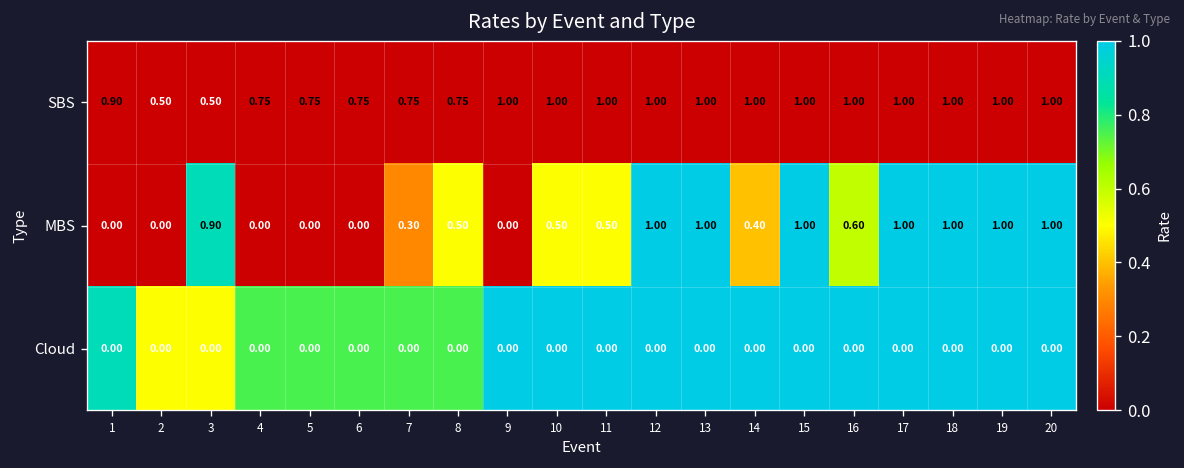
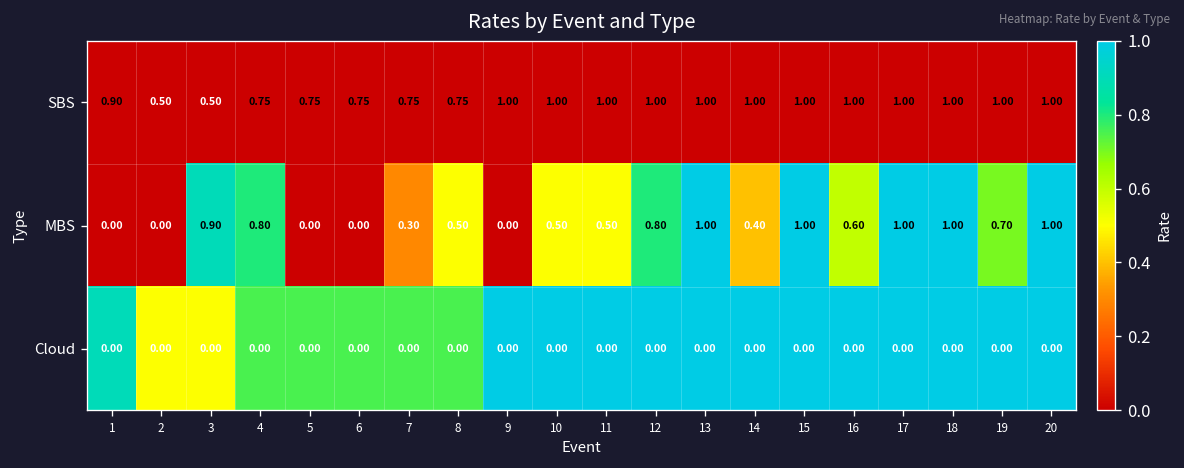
  {
    "SBS": {
      "1": 0.90,
      "2": 0.50,
      "3": 0.50,
      "4": 0.75,
      "5": 0.75,
      "6": 0.75,
      "7": 0.75,
      "8": 0.75,
      "9": 1.00,
      "10": 1.00,
      "11": 1.00,
      "12": 1.00,
      "13": 1.00,
      "14": 1.00,
      "15": 1.00,
      "16": 1.00,
      "17": 1.00,
      "18": 1.00,
      "19": 1.00,
      "20": 1.00
    },
    "MBS": {
      "1": 0.00,
      "2": 0.00,
      "3": 0.90,
-     "4": 0.00,
+     "4": 0.80,
      "5": 0.00,
      "6": 0.00,
      "7": 0.30,
      "8": 0.50,
      "9": 0.00,
      "10": 0.50,
      "11": 0.50,
-     "12": 1.00,
+     "12": 0.80,
      "13": 1.00,
      "14": 0.40,
      "15": 1.00,
      "16": 0.60,
      "17": 1.00,
      "18": 1.00,
-     "19": 1.00,
+     "19": 0.70,
      "20": 1.00
    },
    "Cloud": {
      "1": 0.00,
      "2": 0.00,
      "3": 0.00,
      "4": 0.00,
      "5": 0.00,
      "6": 0.00,
      "7": 0.00,
      "8": 0.00,
      "9": 0.00,
      "10": 0.00,
      "11": 0.00,
      "12": 0.00,
      "13": 0.00,
      "14": 0.00,
      "15": 0.00,
      "16": 0.00,
      "17": 0.00,
      "18": 0.00,
      "19": 0.00,
      "20": 0.00
    }
  }
